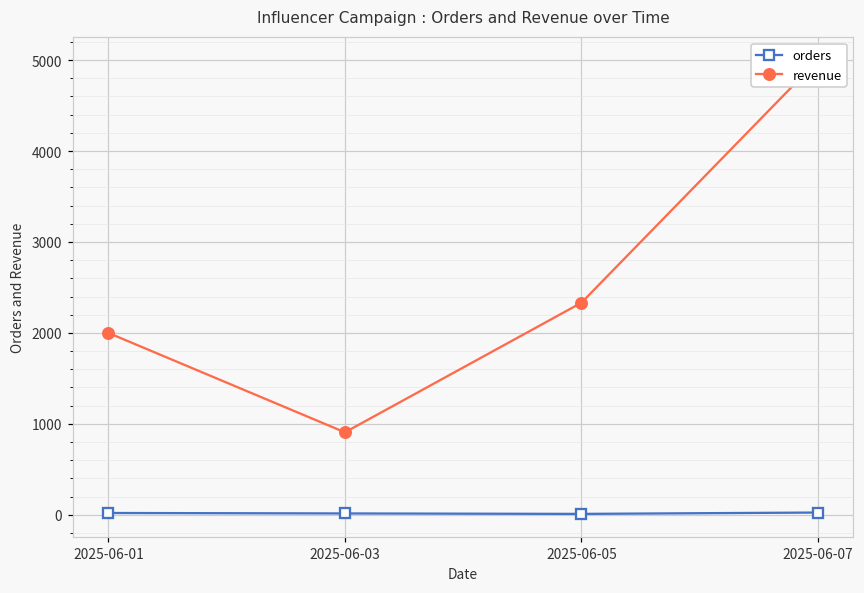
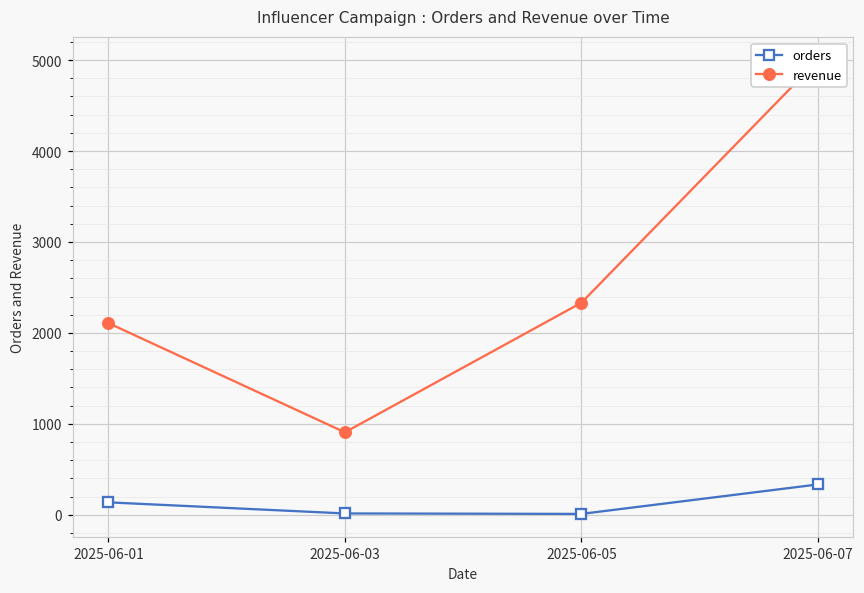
  {
    "orders": {
-     "2025-06-01": 0,
+     "2025-06-01": 100,
      "2025-06-03": 0,
      "2025-06-05": 0,
-     "2025-06-07": 0
+     "2025-06-07": 300
    },
    "revenue": {
-     "2025-06-01": 2000,
+     "2025-06-01": 2100,
      "2025-06-03": 900,
      "2025-06-05": 2300
    }
  }
